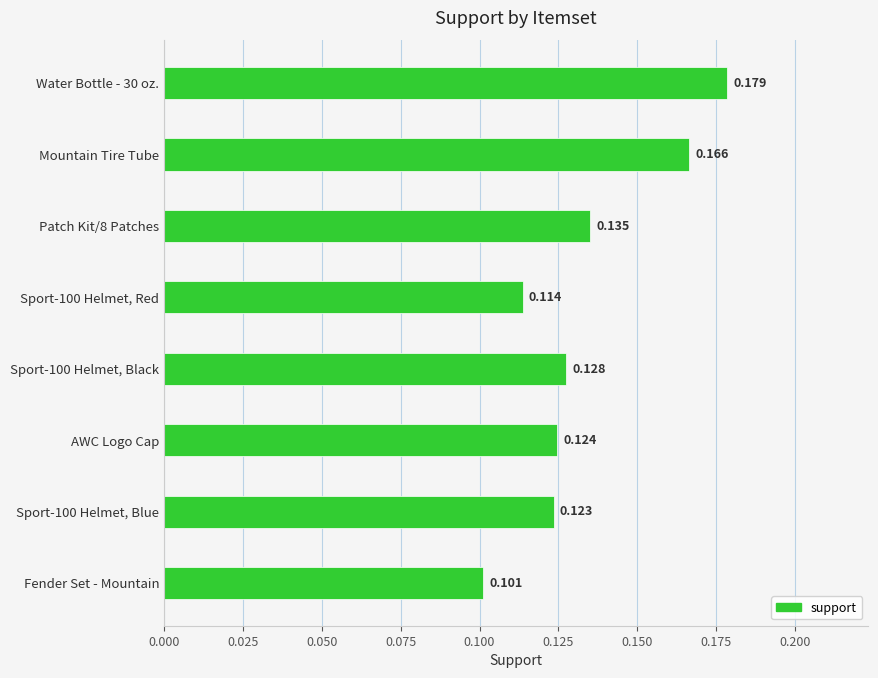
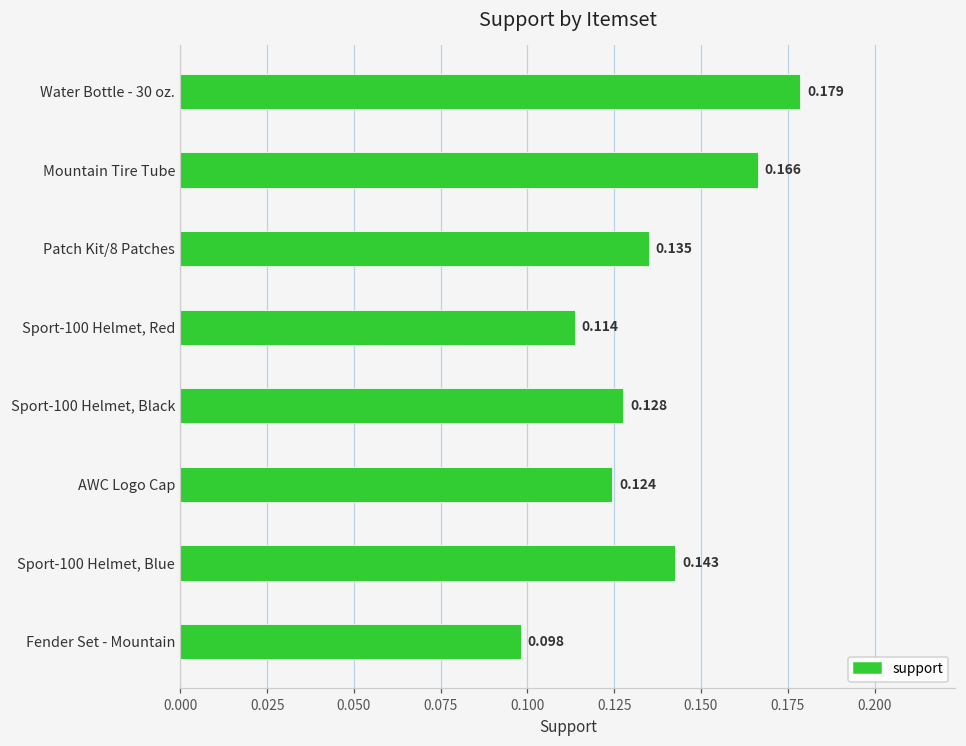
  {
    "Water Bottle - 30 oz.": 0.179,
    "Mountain Tire Tube": 0.166,
    "Patch Kit/8 Patches": 0.135,
    "Sport-100 Helmet, Red": 0.114,
    "Sport-100 Helmet, Black": 0.128,
    "AWC Logo Cap": 0.124,
-   "Sport-100 Helmet, Blue": 0.123,
-   "Fender Set - Mountain": 0.101
+   "Sport-100 Helmet, Blue": 0.143,
+   "Fender Set - Mountain": 0.098
  }
